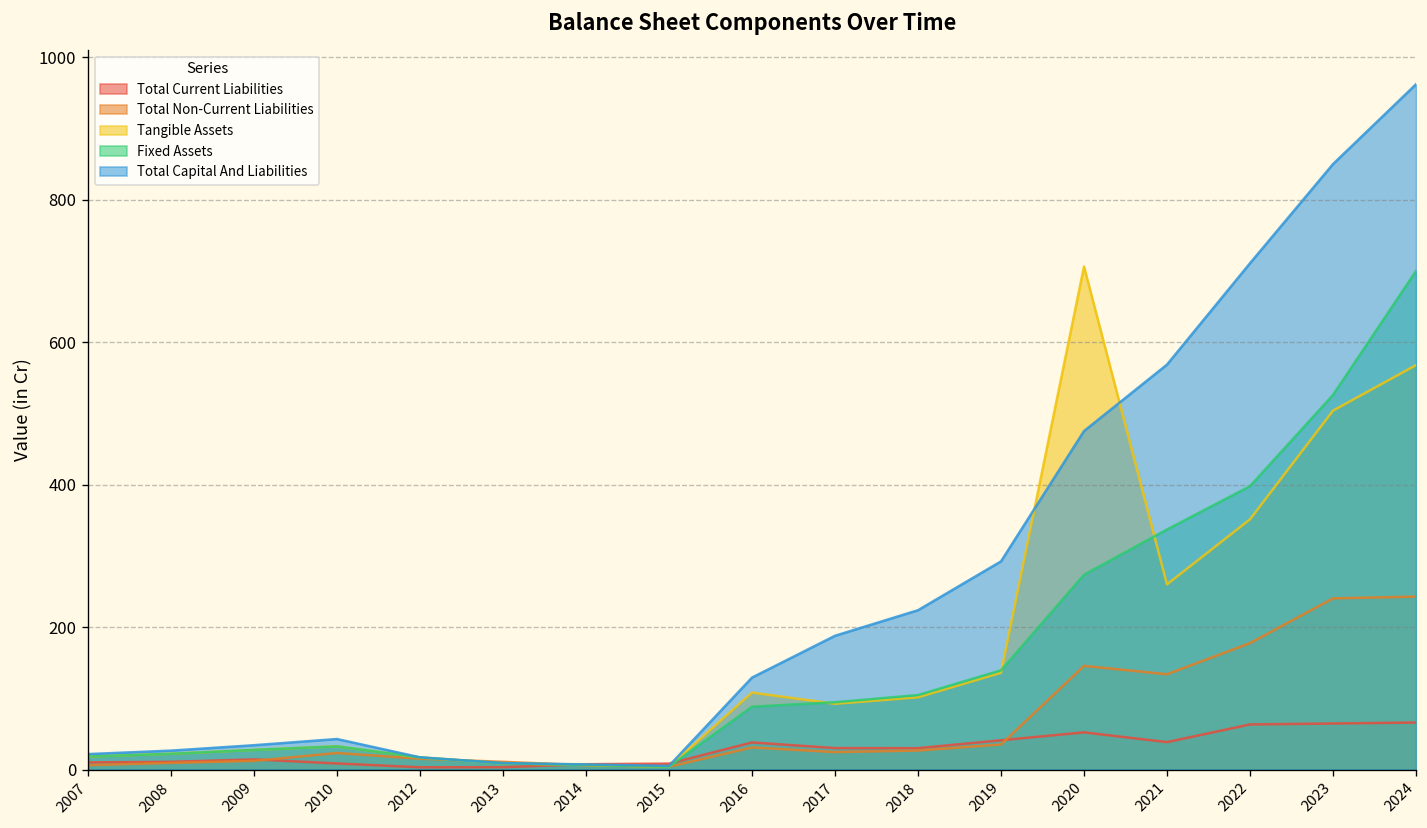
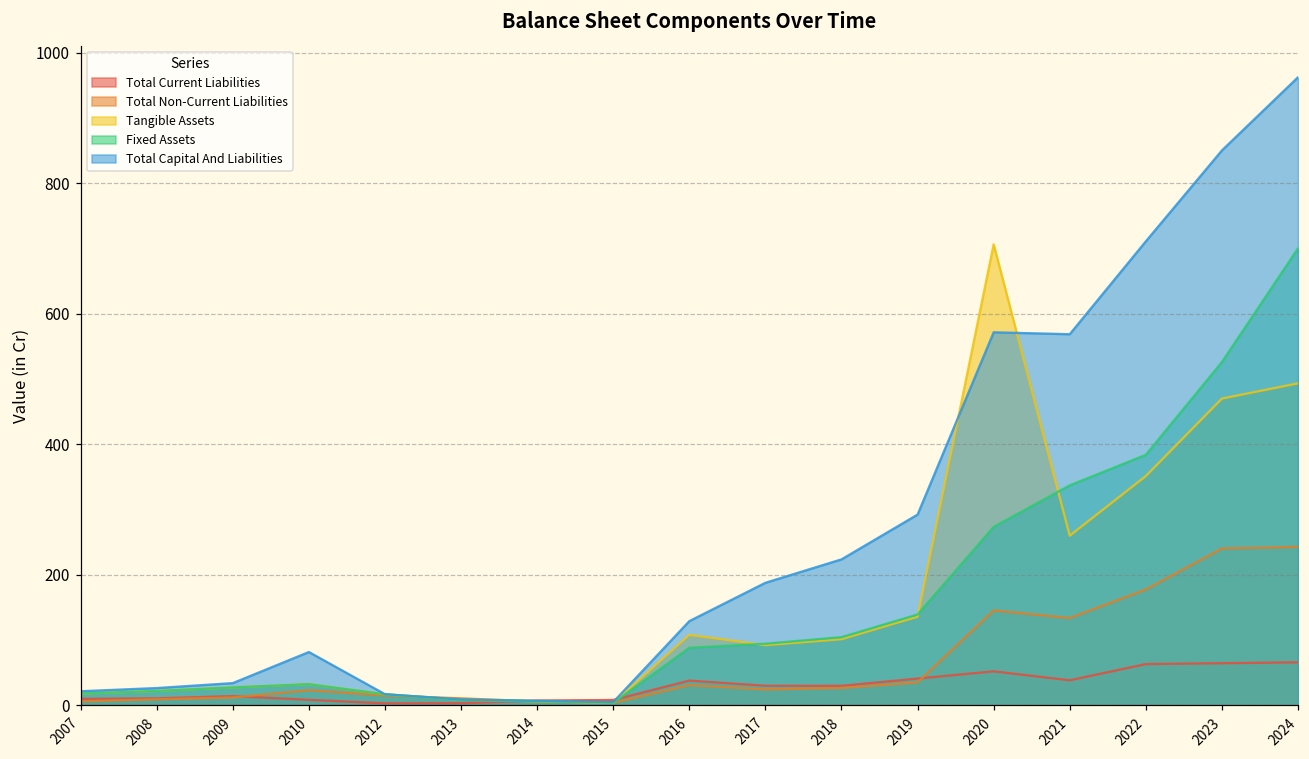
  {
    "Tangible Assets": {
      "2016": 110,
      "2020": 710,
      "2021": 260,
      "2022": 350,
-     "2023": 500,
-     "2024": 570
+     "2023": 470,
+     "2024": 490
    },
    "Fixed Assets": {
      "2016": 90,
      "2020": 270,
      "2021": 340,
-     "2022": 400,
+     "2022": 380,
      "2023": 530,
      "2024": 700
    },
    "Total Capital And Liabilities": {
      "2008": 30,
      "2009": 30,
-     "2010": 40,
+     "2010": 80,
      "2016": 130,
      "2017": 190,
      "2018": 220,
      "2019": 290,
-     "2020": 480,
+     "2020": 570,
      "2021": 570,
      "2022": 710,
      "2023": 850,
      "2024": 960
    }
  }
